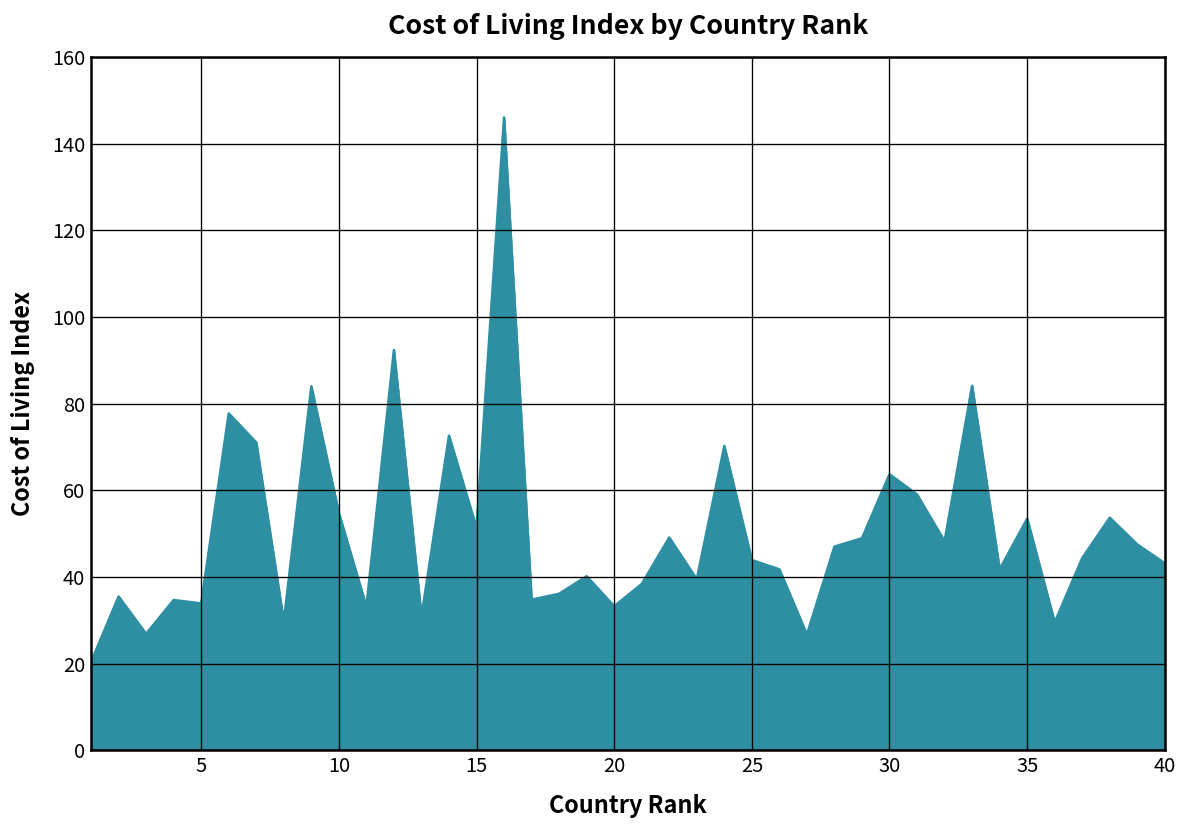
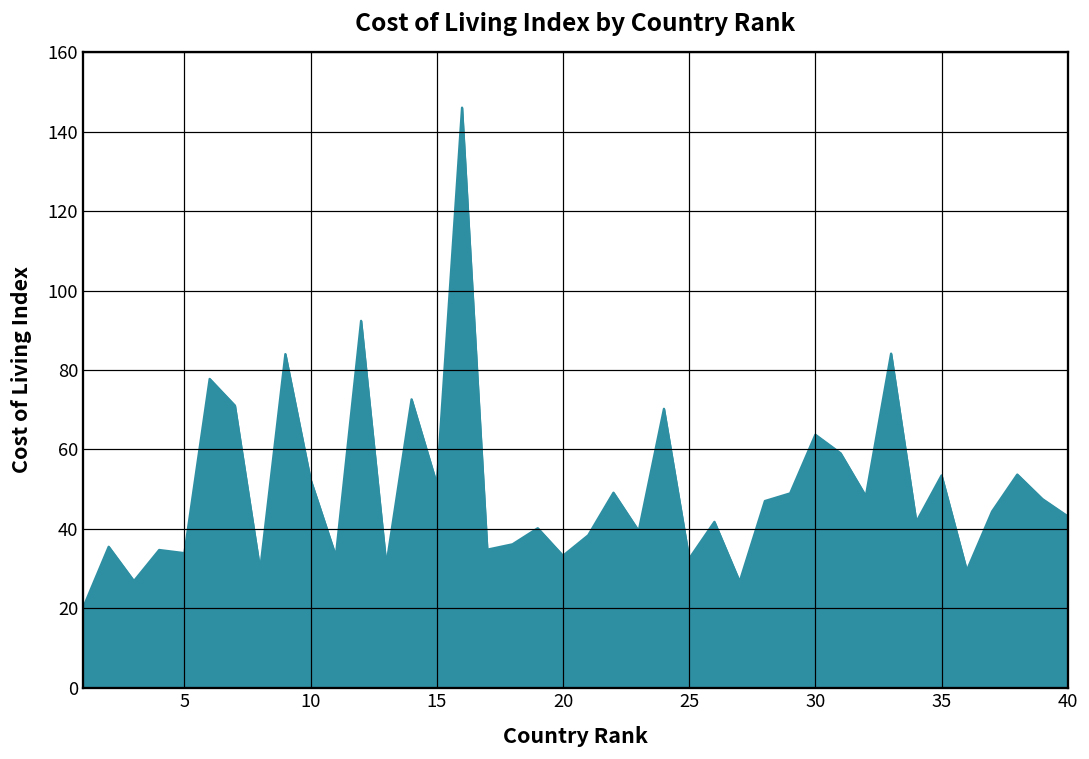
  {
    "5": 34,
-   "10": 55,
+   "10": 52,
    "15": 51,
    "20": 33,
-   "25": 44,
+   "25": 33,
    "30": 64,
    "35": 53,
    "40": 43
  }
